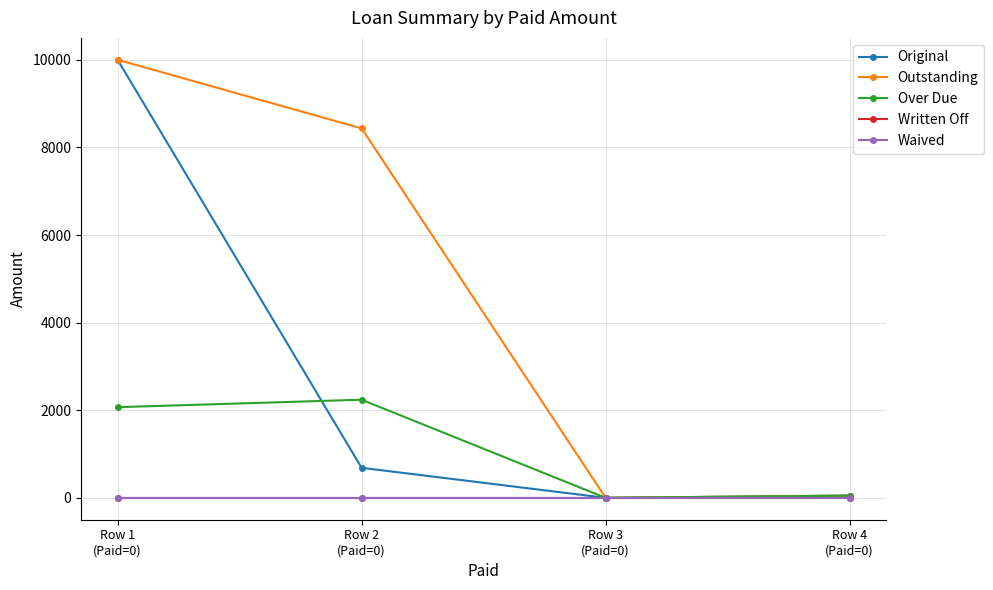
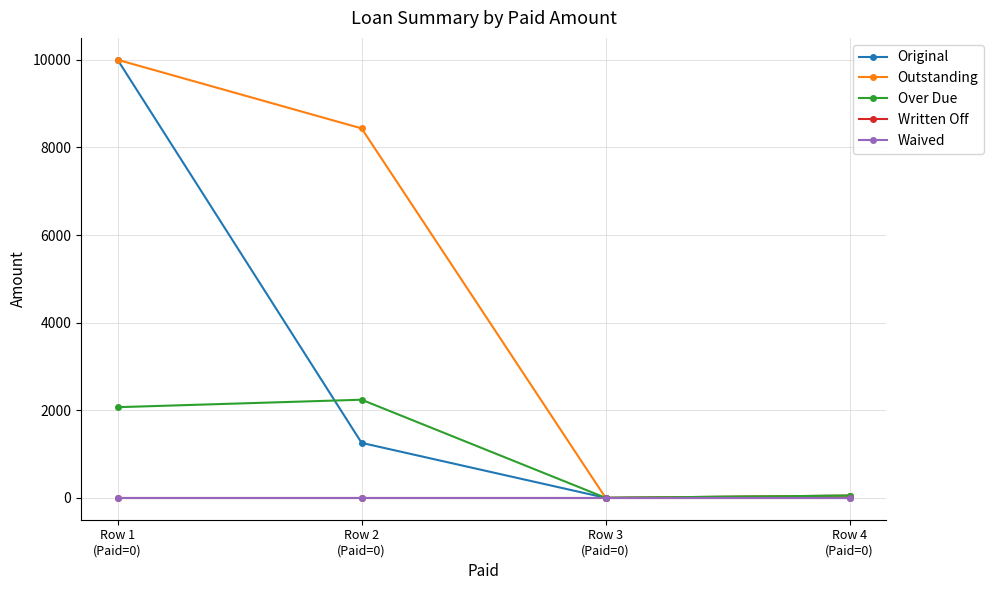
  {
    "Original": {
-     "Row 2 (Paid=0)": 700
+     "Row 2 (Paid=0)": 1300
    },
    "Outstanding": {
      "Row 2 (Paid=0)": 8400
    },
    "Over Due": {
      "Row 1 (Paid=0)": 2100,
      "Row 2 (Paid=0)": 2200
    },
    "Waived": {
      "Row 1 (Paid=0)": 0,
      "Row 2 (Paid=0)": 0
    }
  }
